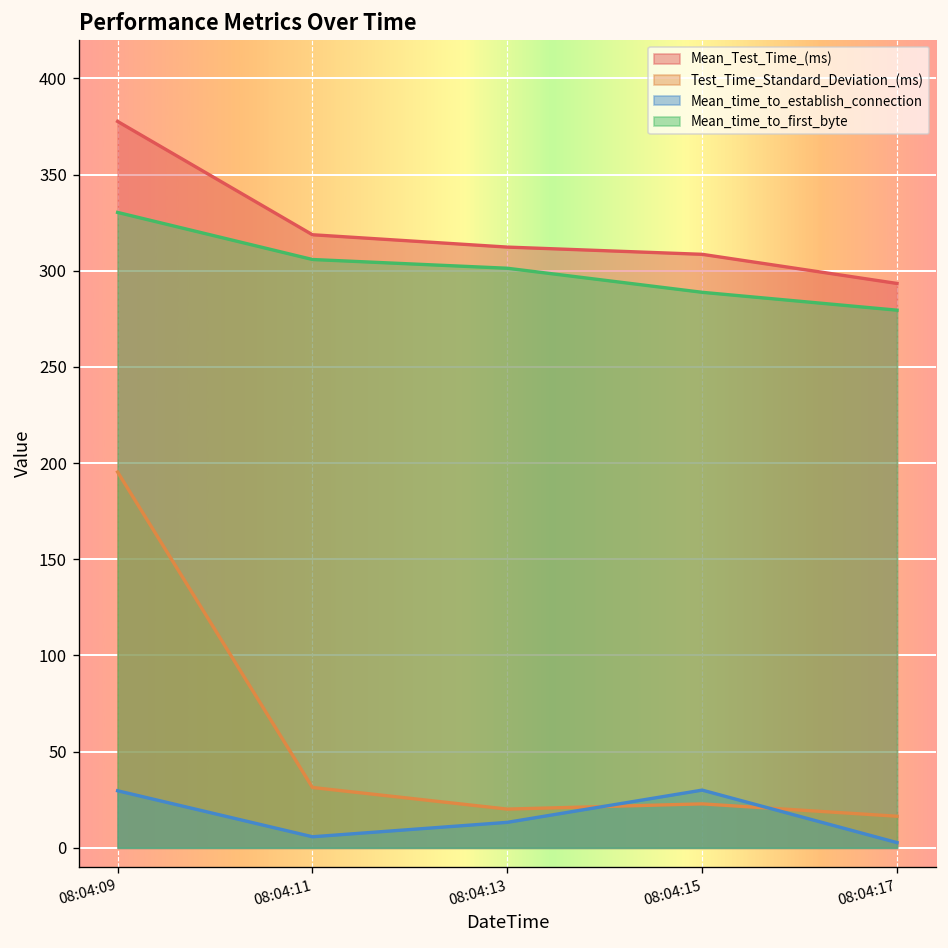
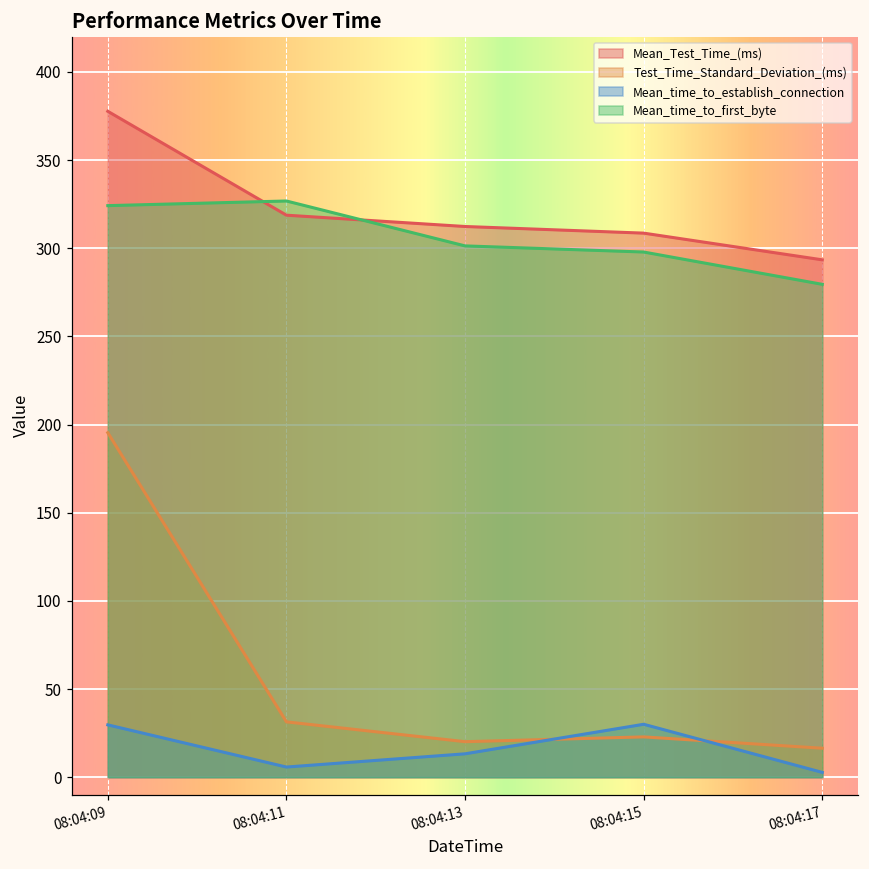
  {
    "Mean_time_to_establish_connection": {
      "08:04:09": 30,
      "08:04:11": 6,
      "08:04:13": 13,
      "08:04:15": 30,
      "08:04:17": 3
    },
    "Mean_time_to_first_byte": {
-     "08:04:09": 330,
-     "08:04:11": 306,
+     "08:04:09": 324,
+     "08:04:11": 327,
      "08:04:13": 301,
-     "08:04:15": 289,
+     "08:04:15": 298,
      "08:04:17": 280
    }
  }
